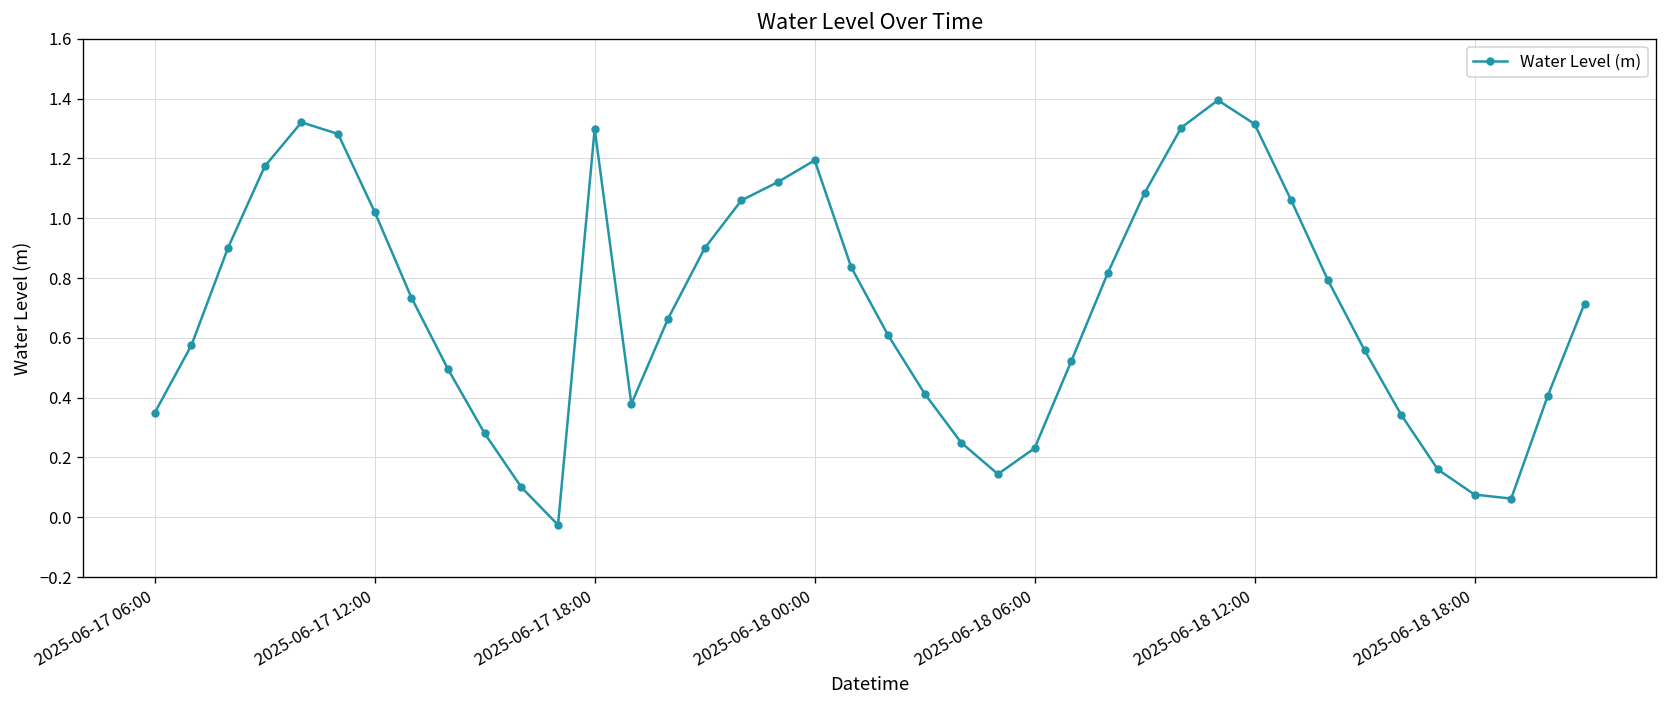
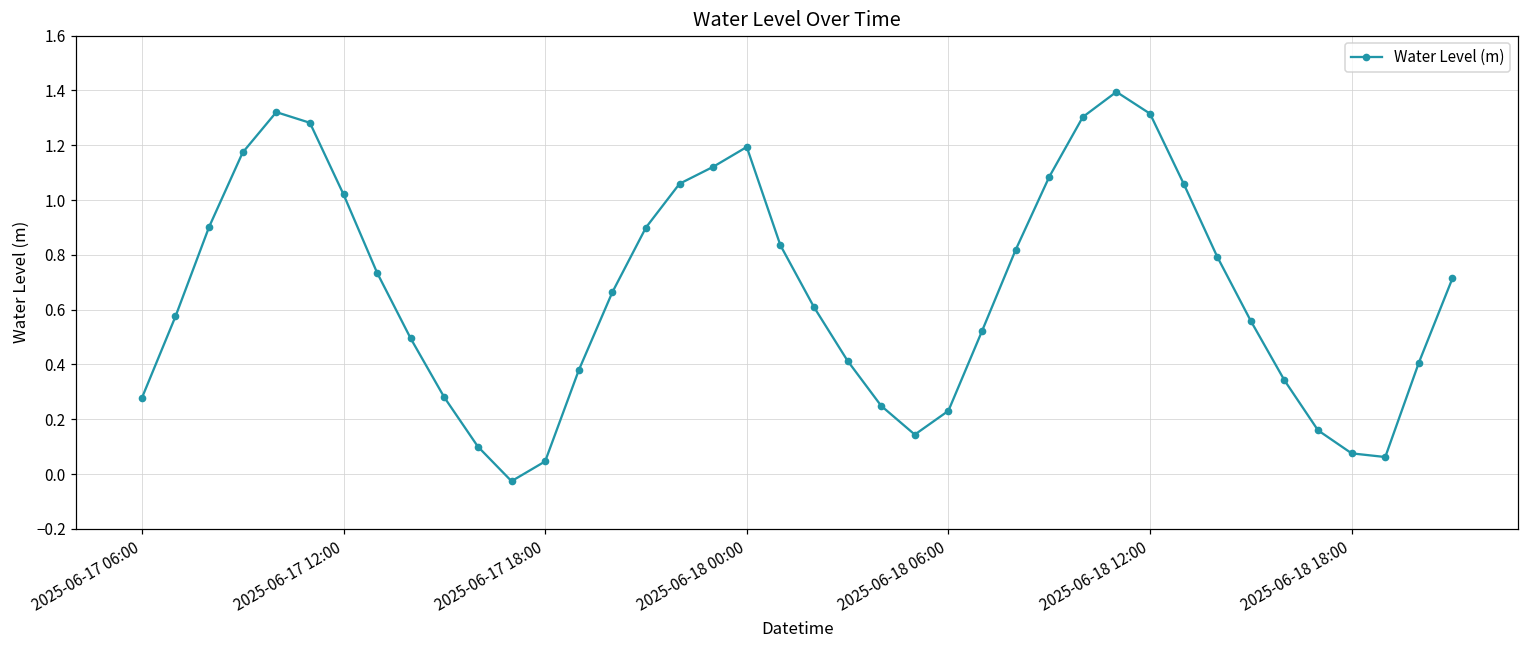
  {
-   "2025-06-17 06:00": 0.35,
+   "2025-06-17 06:00": 0.28,
    "2025-06-17 12:00": 1.02,
-   "2025-06-17 18:00": 1.30,
+   "2025-06-17 18:00": 0.05,
    "2025-06-18 00:00": 1.19,
    "2025-06-18 06:00": 0.23,
    "2025-06-18 12:00": 1.32,
    "2025-06-18 18:00": 0.08
  }
